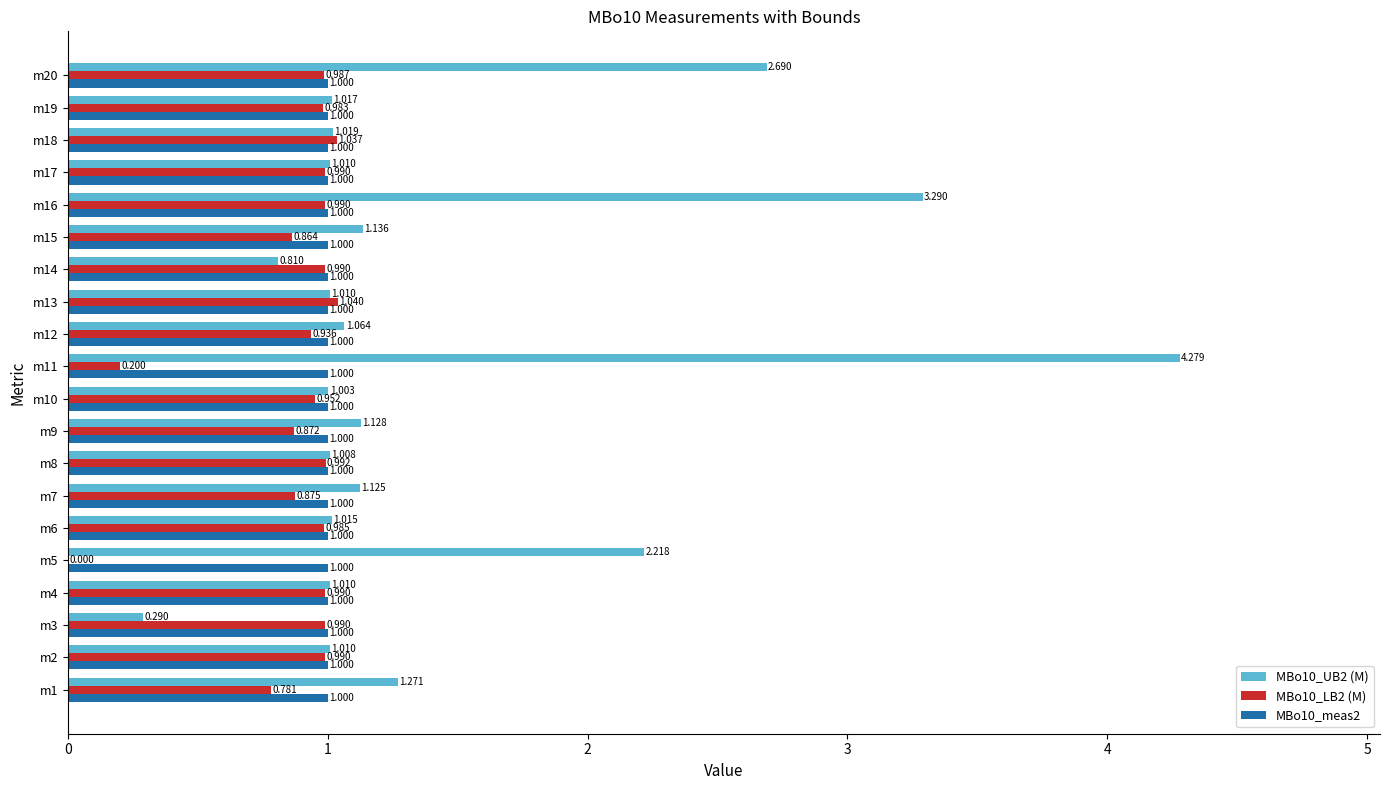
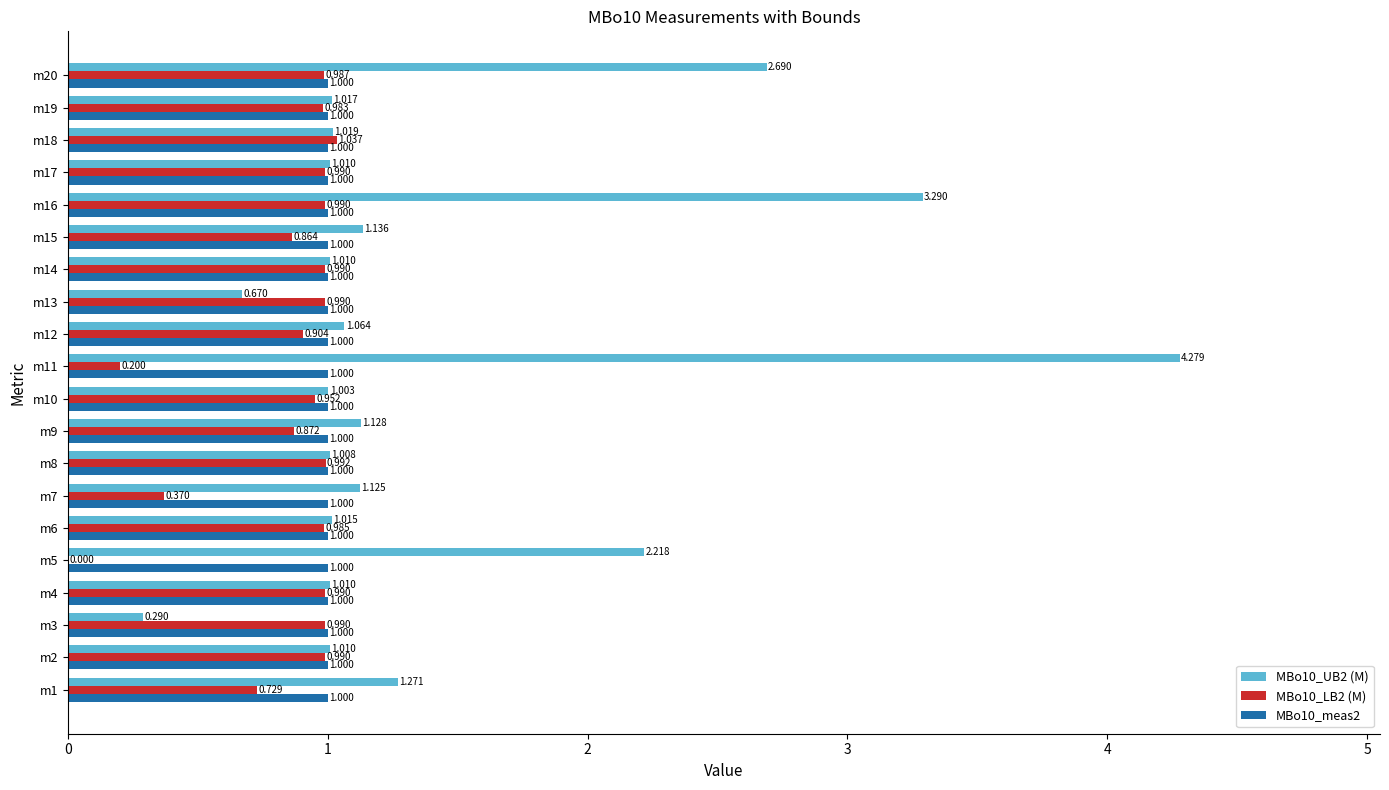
  {
    "MBo10_UB2 (M)": {
      "m20": 2.690,
      "m19": 1.017,
      "m17": 1.010,
      "m16": 3.290,
      "m15": 1.136,
-     "m14": 0.810,
-     "m13": 1.010,
+     "m14": 1.010,
+     "m13": 0.670,
      "m12": 1.064,
      "m11": 4.279,
      "m10": 1.003,
      "m9": 1.128,
      "m7": 1.125,
      "m6": 1.015,
      "m5": 2.218,
      "m4": 1.010,
      "m3": 0.290,
      "m1": 1.271
    },
    "MBo10_LB2 (M)": {
      "m15": 0.864,
-     "m13": 1.040,
-     "m12": 0.936,
+     "m13": 0.990,
+     "m12": 0.904,
      "m11": 0.200,
      "m10": 0.952,
      "m9": 0.872,
-     "m7": 0.875,
+     "m7": 0.370,
      "m5": 0.000,
-     "m1": 0.781
+     "m1": 0.729
    },
    "MBo10_meas2": {
      "m18": 1.000,
      "m15": 1.000,
      "m12": 1.000,
      "m11": 1.000,
      "m10": 1.000,
      "m9": 1.000,
      "m7": 1.000,
      "m5": 1.000,
      "m1": 1.000
    }
  }
